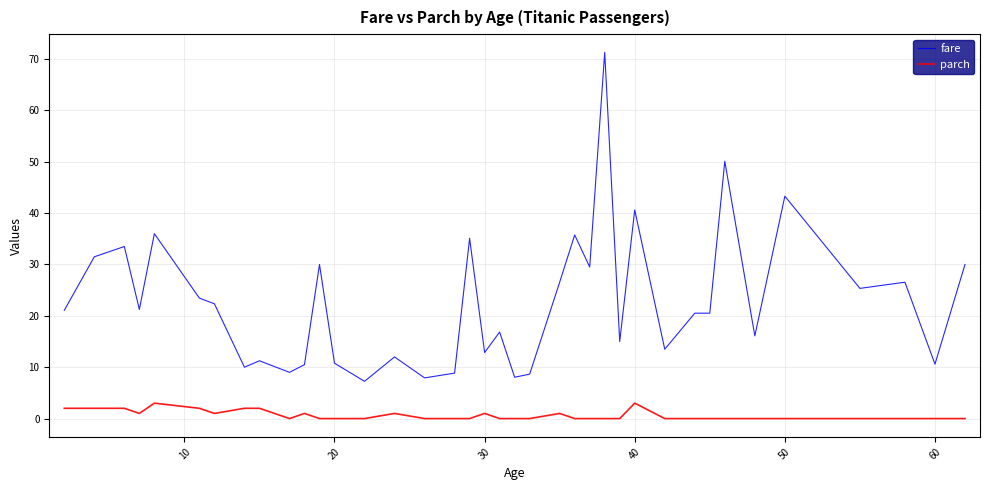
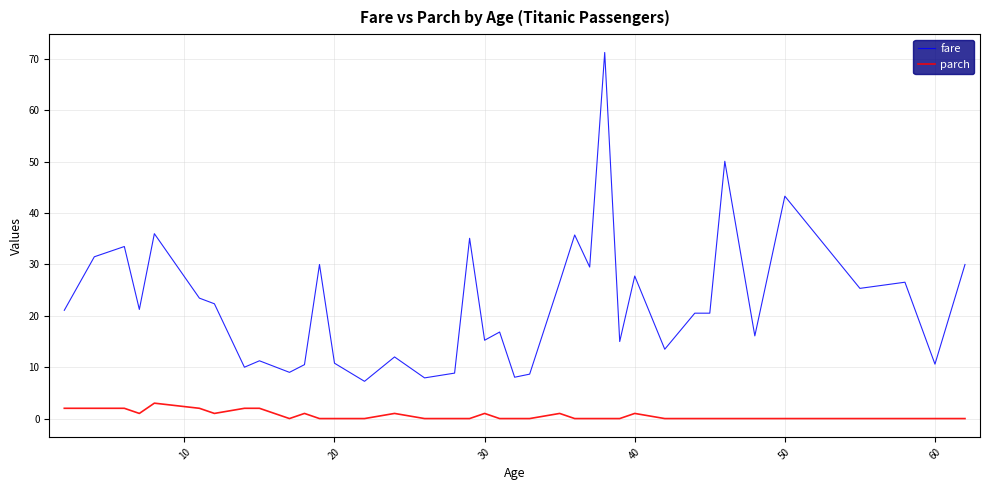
  {
    "fare": {
      "20": 11,
-     "30": 13,
-     "40": 41,
+     "30": 15,
+     "40": 28,
      "50": 43,
      "60": 11
    },
    "parch": {
      "20": 0,
      "30": 1,
-     "40": 3,
+     "40": 1,
      "50": 0,
      "60": 0
    }
  }
